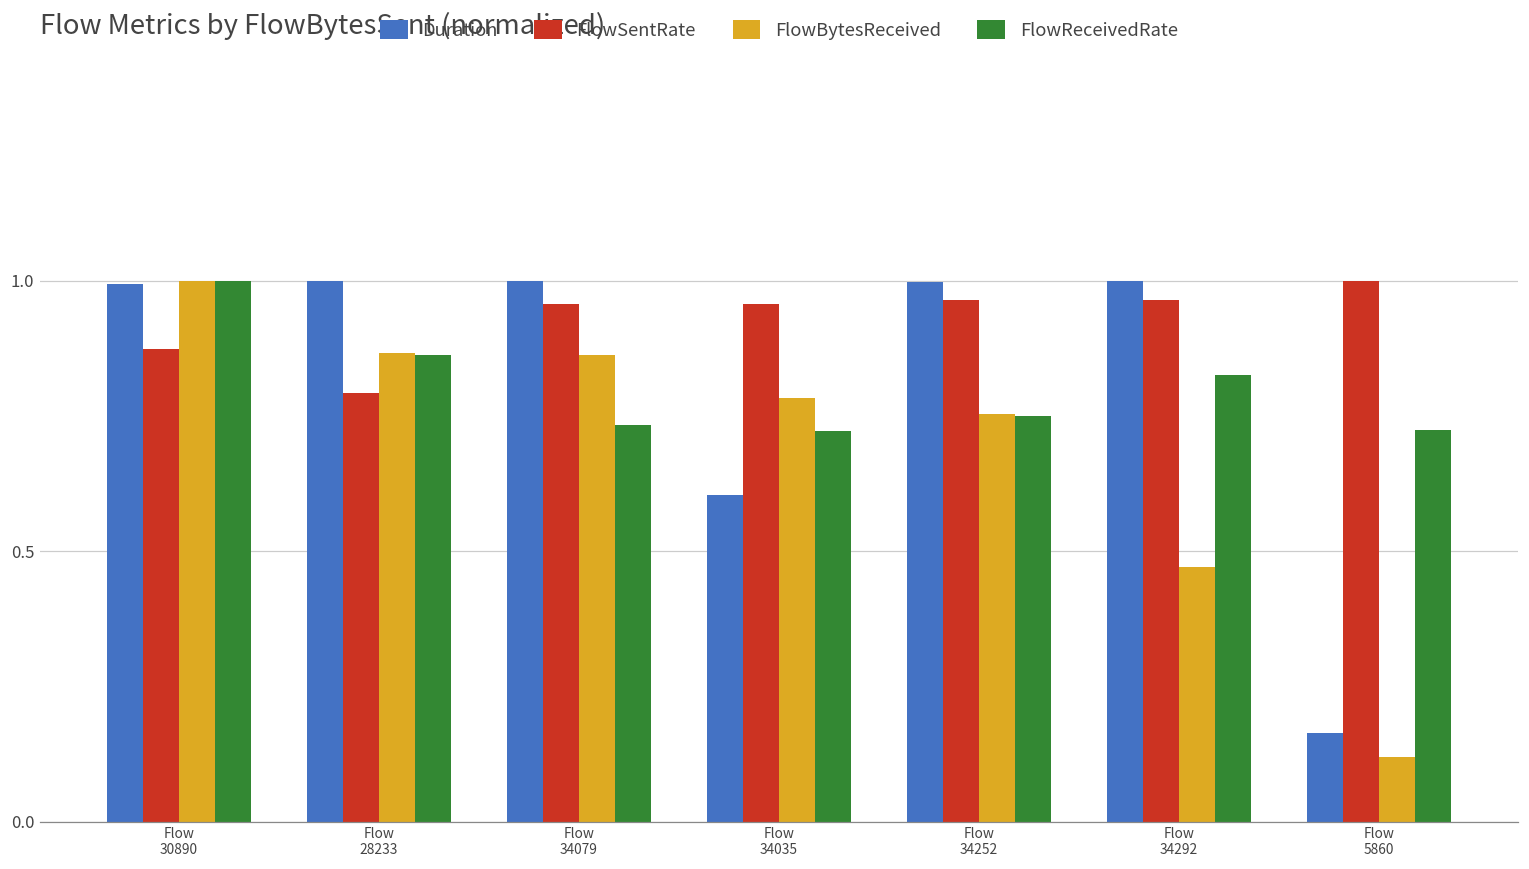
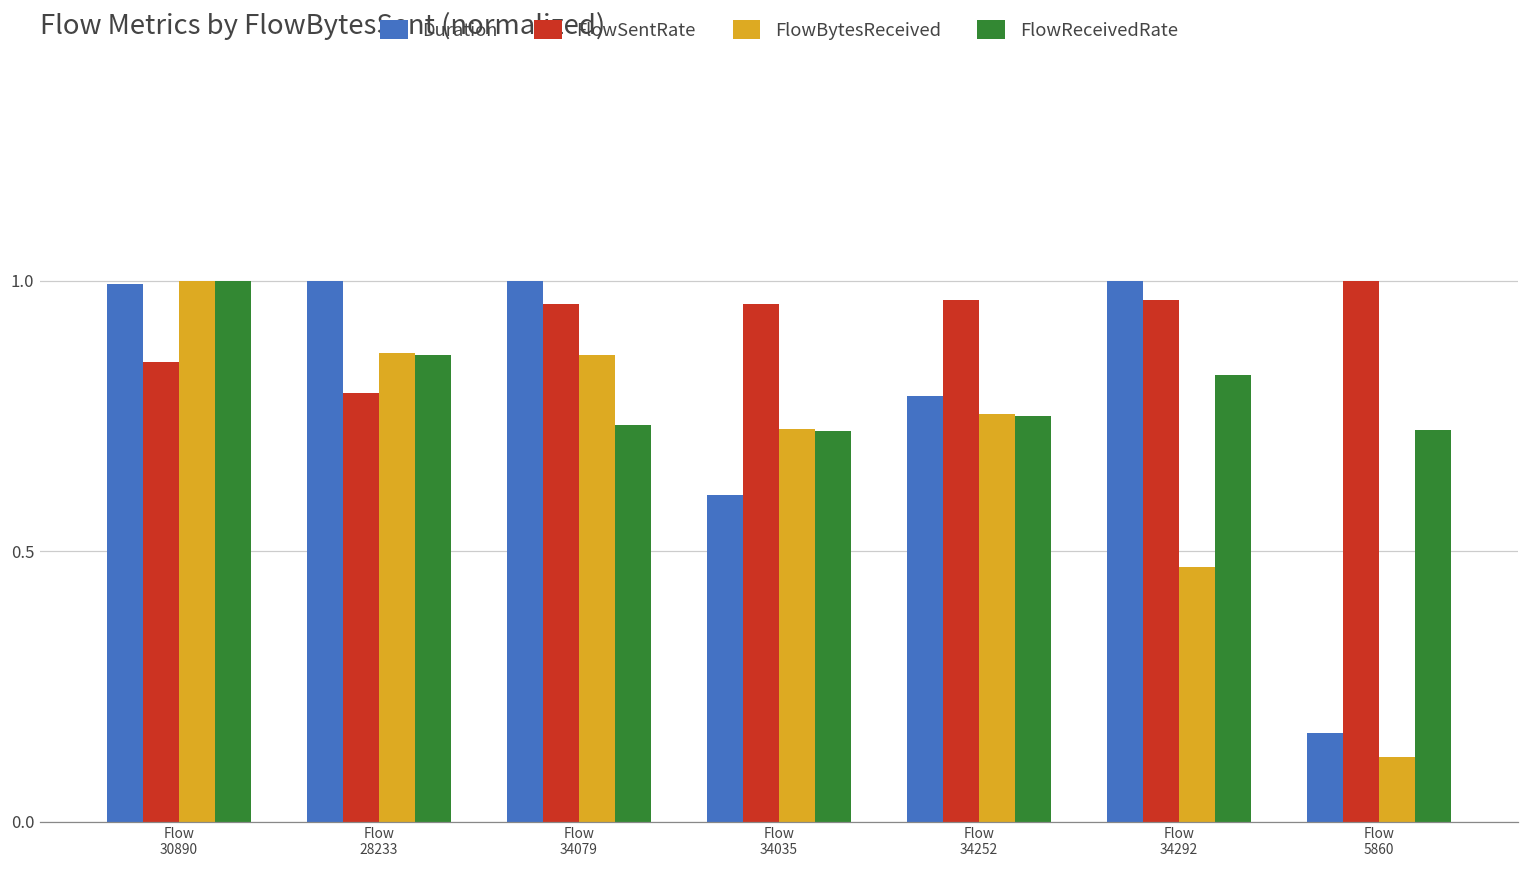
  {
    "Duration": {
      "Flow 30890": 0.99,
      "Flow 28233": 1.00,
      "Flow 34079": 1.00,
      "Flow 34035": 0.60,
-     "Flow 34252": 1.00,
+     "Flow 34252": 0.79,
      "Flow 34292": 1.00,
      "Flow 5860": 0.16
    },
    "FlowSentRate": {
-     "Flow 30890": 0.87,
+     "Flow 30890": 0.85,
      "Flow 28233": 0.79,
      "Flow 34079": 0.96,
      "Flow 34035": 0.96,
      "Flow 34252": 0.96,
      "Flow 34292": 0.96,
      "Flow 5860": 1.00
    },
    "FlowBytesReceived": {
      "Flow 30890": 1.00,
      "Flow 28233": 0.87,
      "Flow 34079": 0.86,
-     "Flow 34035": 0.78,
+     "Flow 34035": 0.73,
      "Flow 34252": 0.75,
      "Flow 34292": 0.47,
      "Flow 5860": 0.12
    },
    "FlowReceivedRate": {
      "Flow 30890": 1.00,
      "Flow 28233": 0.86,
      "Flow 34079": 0.73,
      "Flow 34035": 0.72,
      "Flow 34252": 0.75,
      "Flow 34292": 0.83,
      "Flow 5860": 0.72
    }
  }
